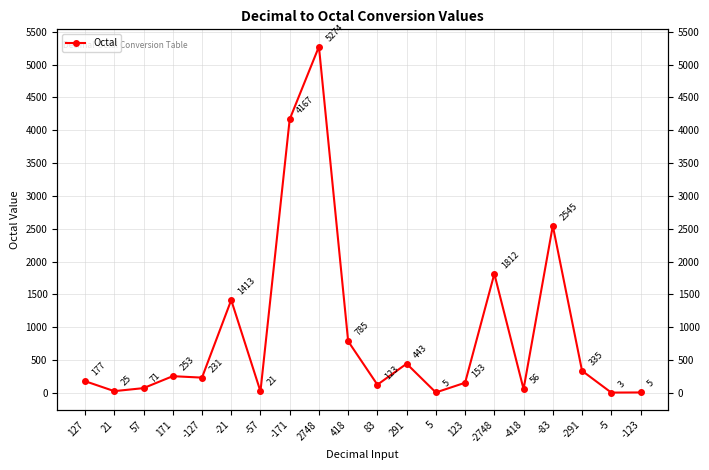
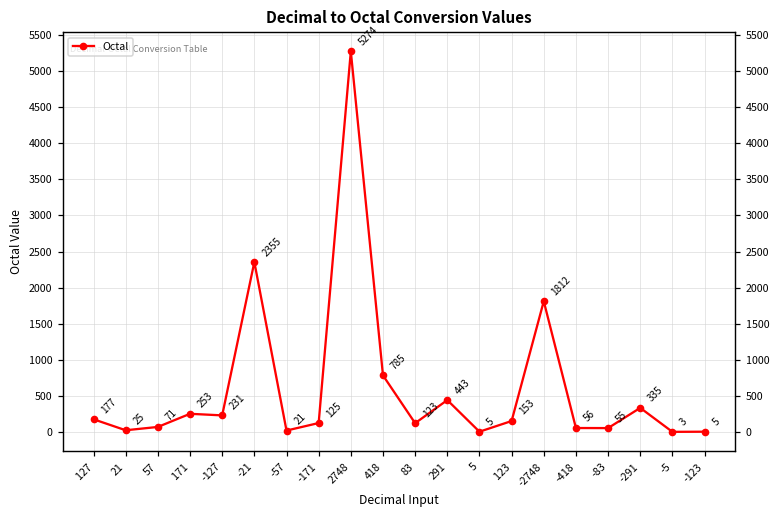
  {
    "127": 177,
    "21": 25,
    "57": 71,
    "171": 253,
    "-127": 231,
-   "-21": 1413,
+   "-21": 2355,
    "-57": 21,
-   "-171": 4167,
+   "-171": 125,
    "2748": 5274,
    "418": 785,
    "83": 123,
    "291": 443,
    "5": 5,
    "123": 153,
    "-2748": 1812,
    "-418": 56,
-   "-83": 2545,
+   "-83": 55,
    "-291": 335,
    "-5": 3,
    "-123": 5
  }
